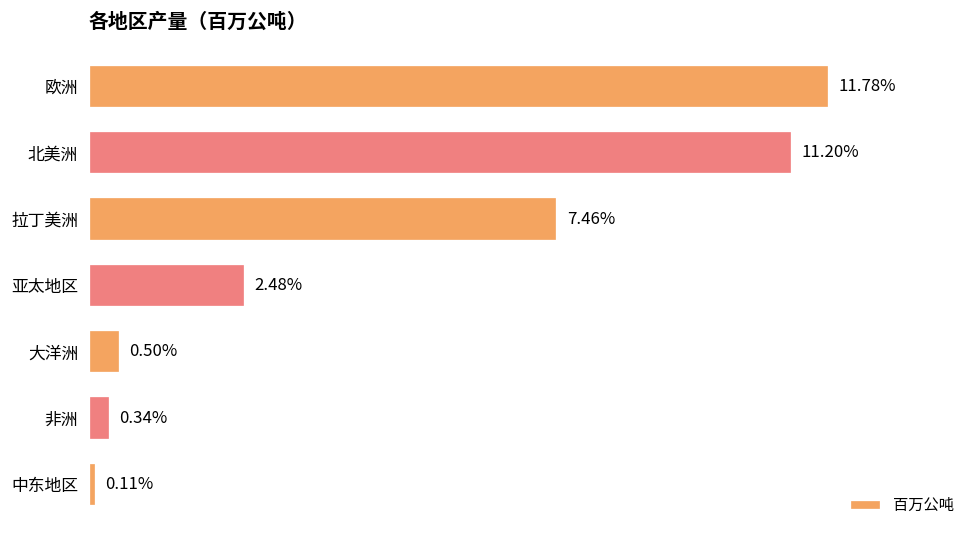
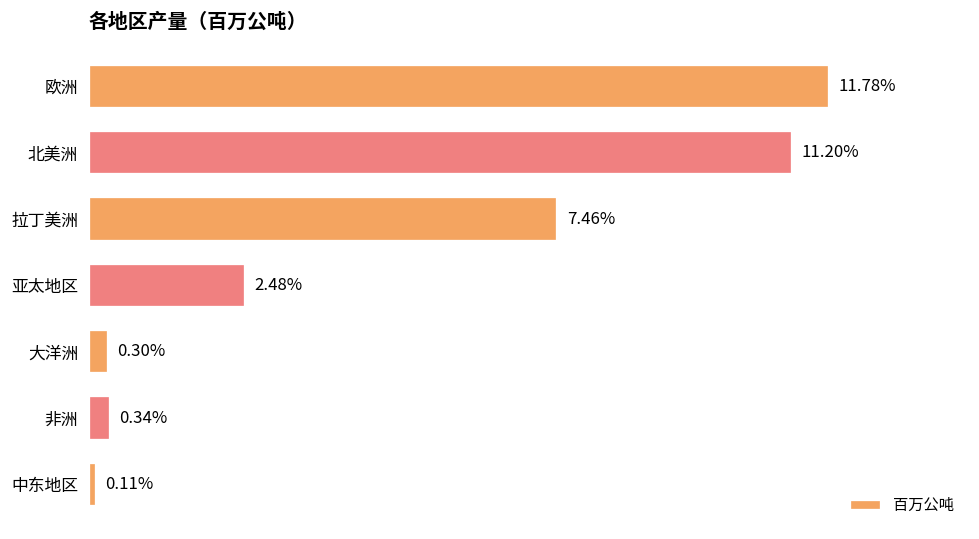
  {
    "欧洲": "11.78%",
    "北美洲": "11.20%",
    "拉丁美洲": "7.46%",
    "亚太地区": "2.48%",
-   "大洋洲": "0.50%",
+   "大洋洲": "0.30%",
    "非洲": "0.34%",
    "中东地区": "0.11%"
  }
